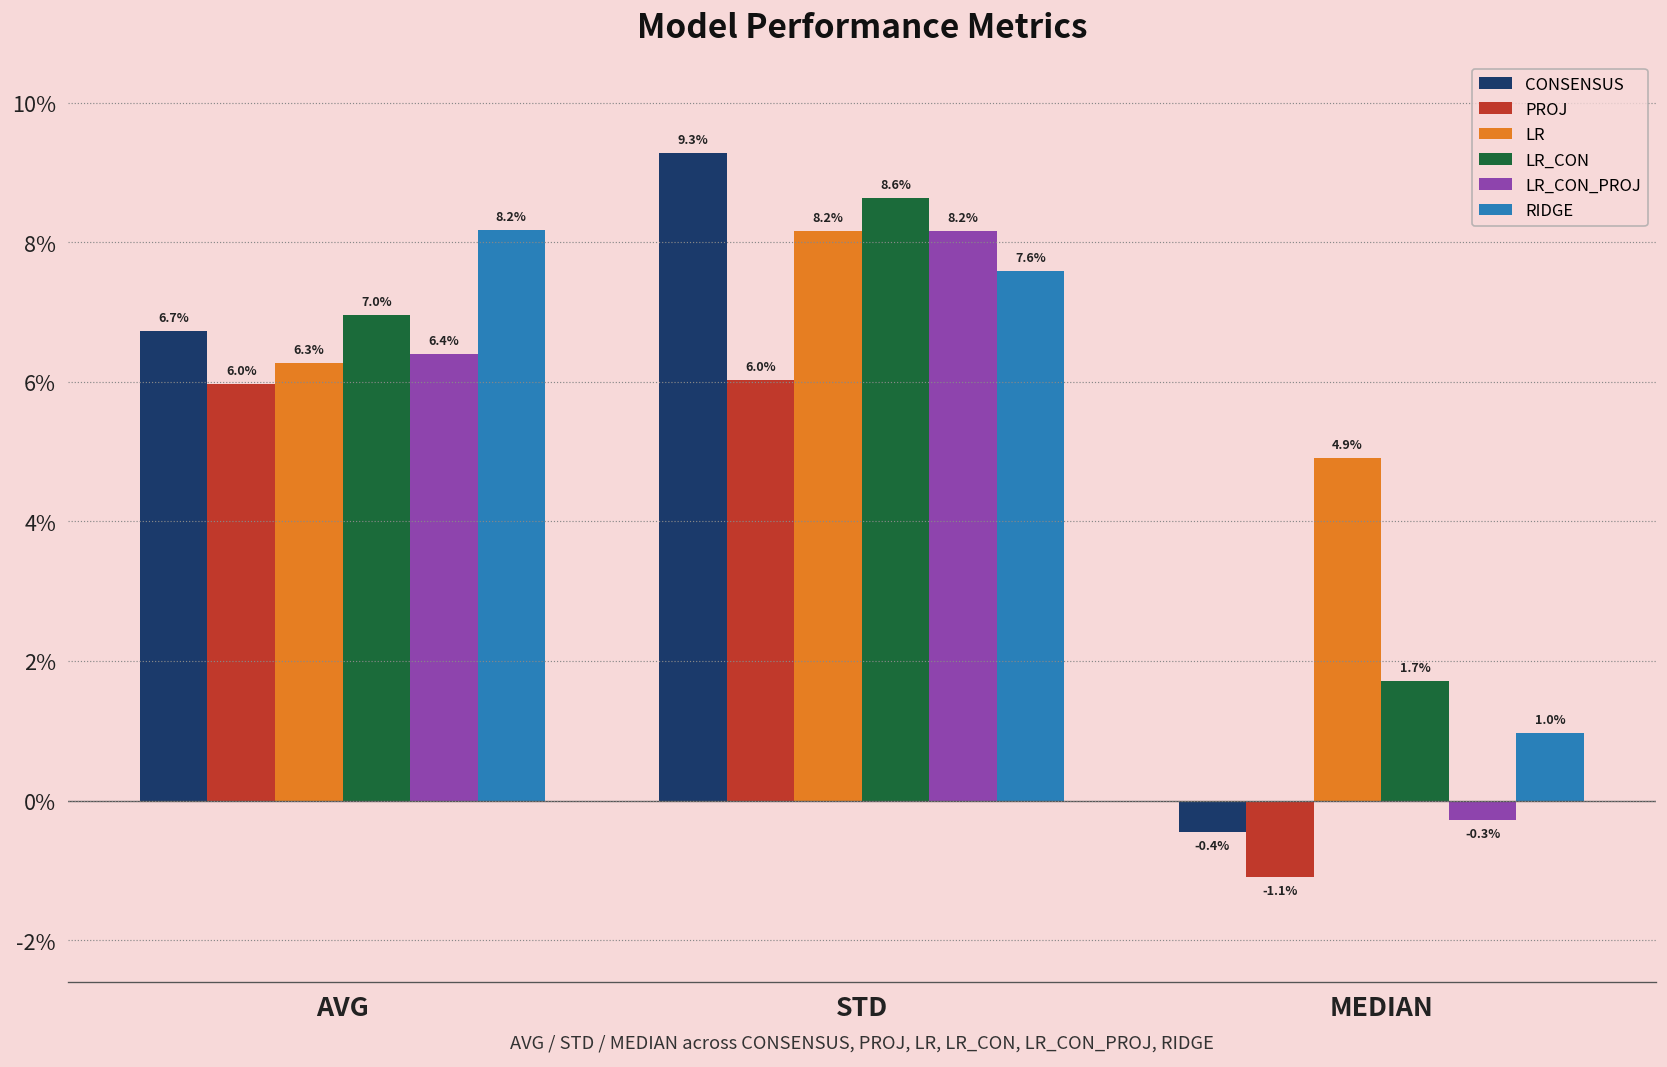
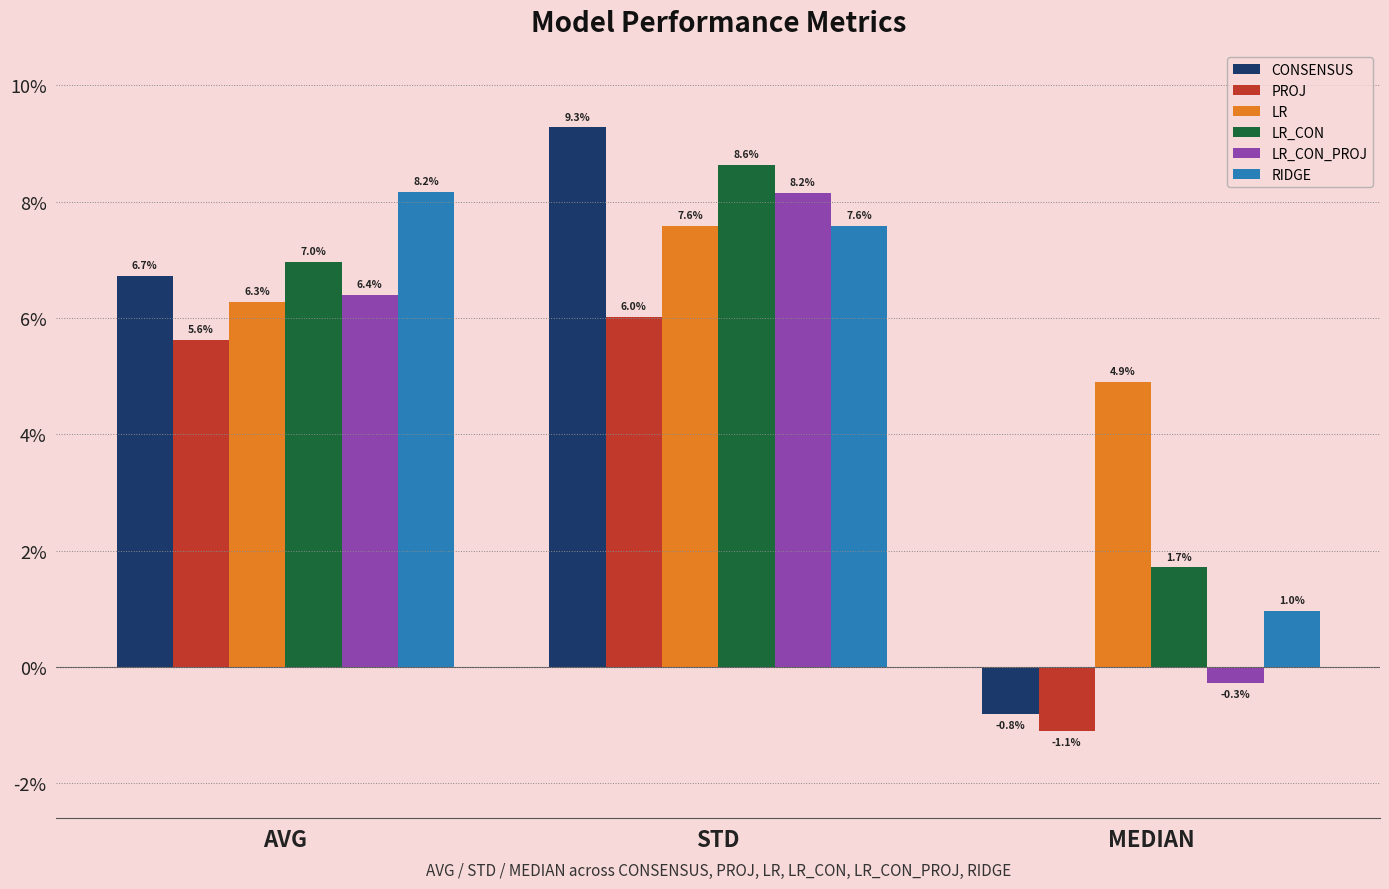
  {
    "CONSENSUS": {
      "AVG": "6.7%",
      "STD": "9.3%",
-     "MEDIAN": "-0.4%"
+     "MEDIAN": "-0.8%"
    },
    "PROJ": {
-     "AVG": "6.0%",
+     "AVG": "5.6%",
      "STD": "6.0%",
      "MEDIAN": "-1.1%"
    },
    "LR": {
      "AVG": "6.3%",
-     "STD": "8.2%",
+     "STD": "7.6%",
      "MEDIAN": "4.9%"
    },
    "LR_CON": {
      "AVG": "7.0%",
      "STD": "8.6%",
      "MEDIAN": "1.7%"
    },
    "LR_CON_PROJ": {
      "AVG": "6.4%",
      "STD": "8.2%",
      "MEDIAN": "-0.3%"
    },
    "RIDGE": {
      "AVG": "8.2%",
      "STD": "7.6%",
      "MEDIAN": "1.0%"
    }
  }
